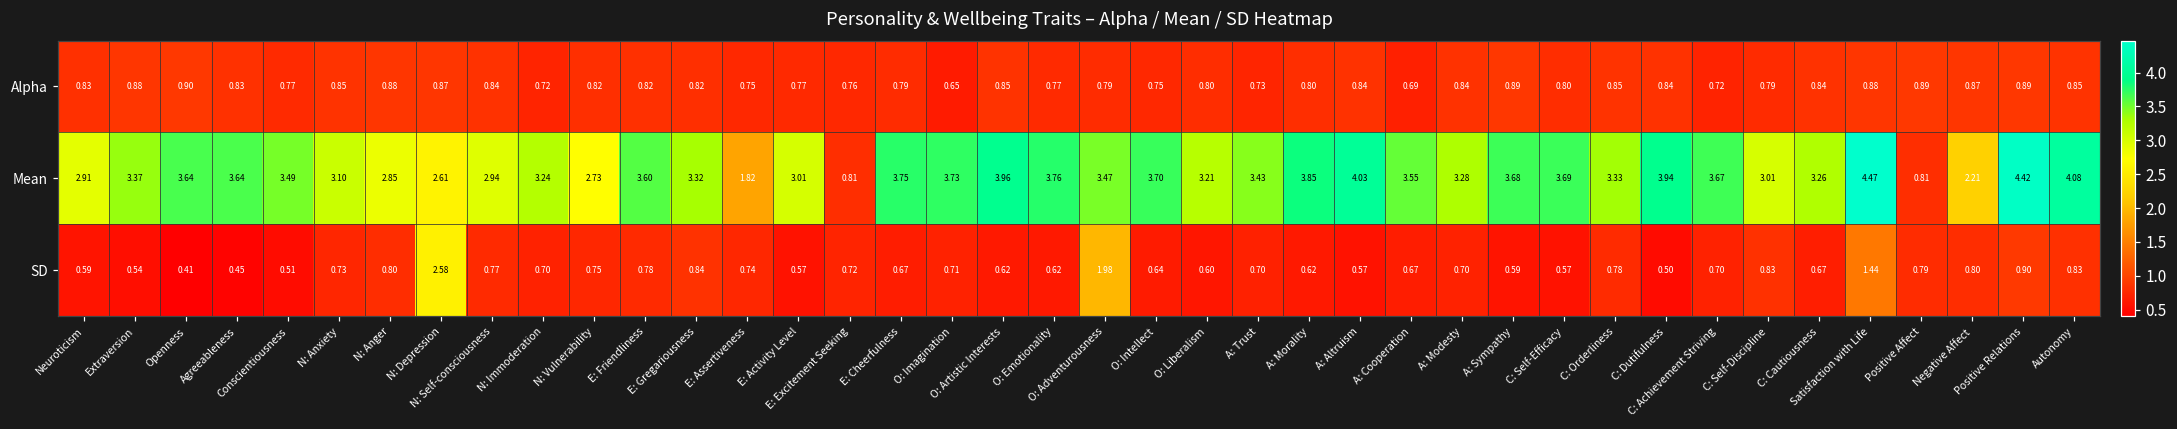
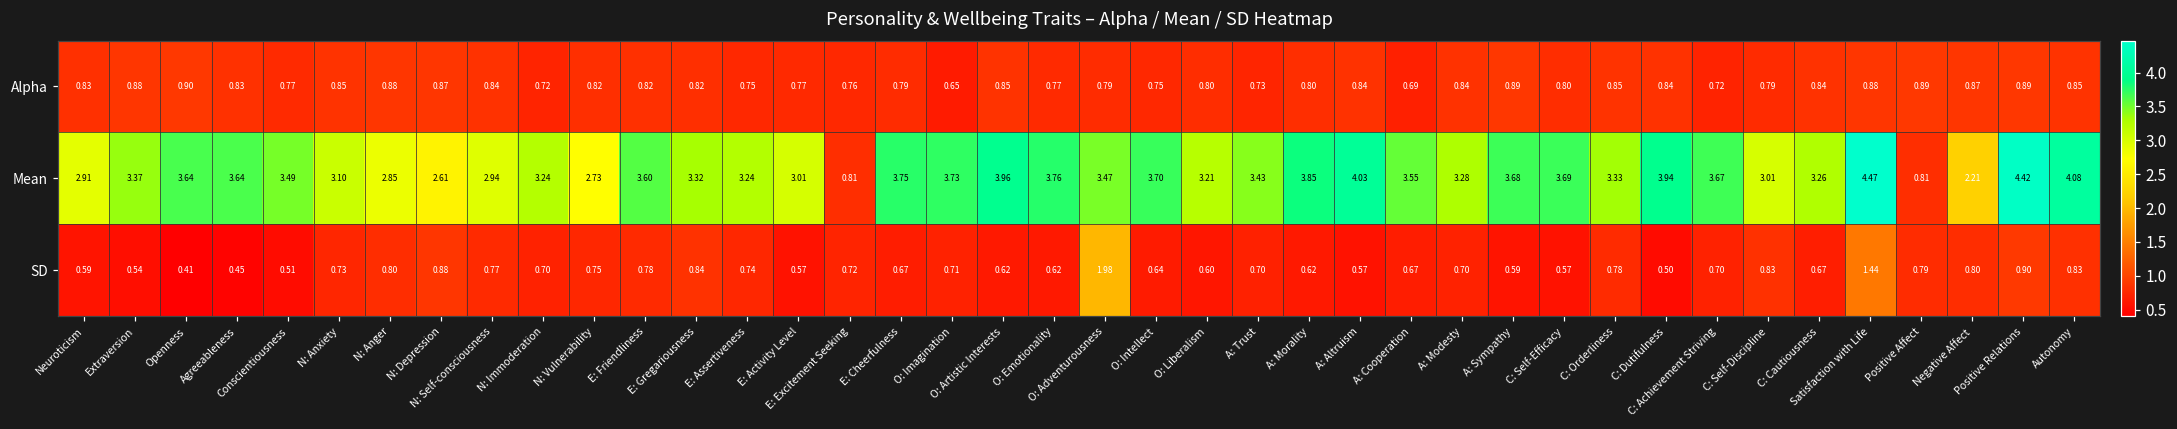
  {
    "Alpha": {
      "Neuroticism": 0.83,
      "Extraversion": 0.88,
      "Openness": 0.90,
      "Agreeableness": 0.83,
      "Conscientiousness": 0.77,
      "N: Anxiety": 0.85,
      "N: Anger": 0.88,
      "N: Depression": 0.87,
      "N: Self-consciousness": 0.84,
      "N: Immoderation": 0.72,
      "N: Vulnerability": 0.82,
      "E: Friendliness": 0.82,
      "E: Gregariousness": 0.82,
      "E: Assertiveness": 0.75,
      "E: Activity Level": 0.77,
      "E: Excitement Seeking": 0.76,
      "E: Cheerfulness": 0.79,
      "O: Imagination": 0.65,
      "O: Artistic Interests": 0.85,
      "O: Emotionality": 0.77,
      "O: Adventurousness": 0.79,
      "O: Intellect": 0.75,
      "O: Liberalism": 0.80,
      "A: Trust": 0.73,
      "A: Morality": 0.80,
      "A: Altruism": 0.84,
      "A: Cooperation": 0.69,
      "A: Modesty": 0.84,
      "A: Sympathy": 0.89,
      "C: Self-Efficacy": 0.80,
      "C: Orderliness": 0.85,
      "C: Dutifulness": 0.84,
      "C: Achievement Striving": 0.72,
      "C: Self-Discipline": 0.79,
      "C: Cautiousness": 0.84,
      "Satisfaction with Life": 0.88,
      "Positive Affect": 0.89,
      "Negative Affect": 0.87,
      "Positive Relations": 0.89,
      "Autonomy": 0.85
    },
    "Mean": {
      "Neuroticism": 2.91,
      "Extraversion": 3.37,
      "Openness": 3.64,
      "Agreeableness": 3.64,
      "Conscientiousness": 3.49,
      "N: Anxiety": 3.10,
      "N: Anger": 2.85,
      "N: Depression": 2.61,
      "N: Self-consciousness": 2.94,
      "N: Immoderation": 3.24,
      "N: Vulnerability": 2.73,
      "E: Friendliness": 3.60,
      "E: Gregariousness": 3.32,
-     "E: Assertiveness": 1.82,
+     "E: Assertiveness": 3.24,
      "E: Activity Level": 3.01,
      "E: Excitement Seeking": 0.81,
      "E: Cheerfulness": 3.75,
      "O: Imagination": 3.73,
      "O: Artistic Interests": 3.96,
      "O: Emotionality": 3.76,
      "O: Adventurousness": 3.47,
      "O: Intellect": 3.70,
      "O: Liberalism": 3.21,
      "A: Trust": 3.43,
      "A: Morality": 3.85,
      "A: Altruism": 4.03,
      "A: Cooperation": 3.55,
      "A: Modesty": 3.28,
      "A: Sympathy": 3.68,
      "C: Self-Efficacy": 3.69,
      "C: Orderliness": 3.33,
      "C: Dutifulness": 3.94,
      "C: Achievement Striving": 3.67,
      "C: Self-Discipline": 3.01,
      "C: Cautiousness": 3.26,
      "Satisfaction with Life": 4.47,
      "Positive Affect": 0.81,
      "Negative Affect": 2.21,
      "Positive Relations": 4.42,
      "Autonomy": 4.08
    },
    "SD": {
      "Neuroticism": 0.59,
      "Extraversion": 0.54,
      "Openness": 0.41,
      "Agreeableness": 0.45,
      "Conscientiousness": 0.51,
      "N: Anxiety": 0.73,
      "N: Anger": 0.80,
-     "N: Depression": 2.58,
+     "N: Depression": 0.88,
      "N: Self-consciousness": 0.77,
      "N: Immoderation": 0.70,
      "N: Vulnerability": 0.75,
      "E: Friendliness": 0.78,
      "E: Gregariousness": 0.84,
      "E: Assertiveness": 0.74,
      "E: Activity Level": 0.57,
      "E: Excitement Seeking": 0.72,
      "E: Cheerfulness": 0.67,
      "O: Imagination": 0.71,
      "O: Artistic Interests": 0.62,
      "O: Emotionality": 0.62,
      "O: Adventurousness": 1.98,
      "O: Intellect": 0.64,
      "O: Liberalism": 0.60,
      "A: Trust": 0.70,
      "A: Morality": 0.62,
      "A: Altruism": 0.57,
      "A: Cooperation": 0.67,
      "A: Modesty": 0.70,
      "A: Sympathy": 0.59,
      "C: Self-Efficacy": 0.57,
      "C: Orderliness": 0.78,
      "C: Dutifulness": 0.50,
      "C: Achievement Striving": 0.70,
      "C: Self-Discipline": 0.83,
      "C: Cautiousness": 0.67,
      "Satisfaction with Life": 1.44,
      "Positive Affect": 0.79,
      "Negative Affect": 0.80,
      "Positive Relations": 0.90,
      "Autonomy": 0.83
    }
  }
